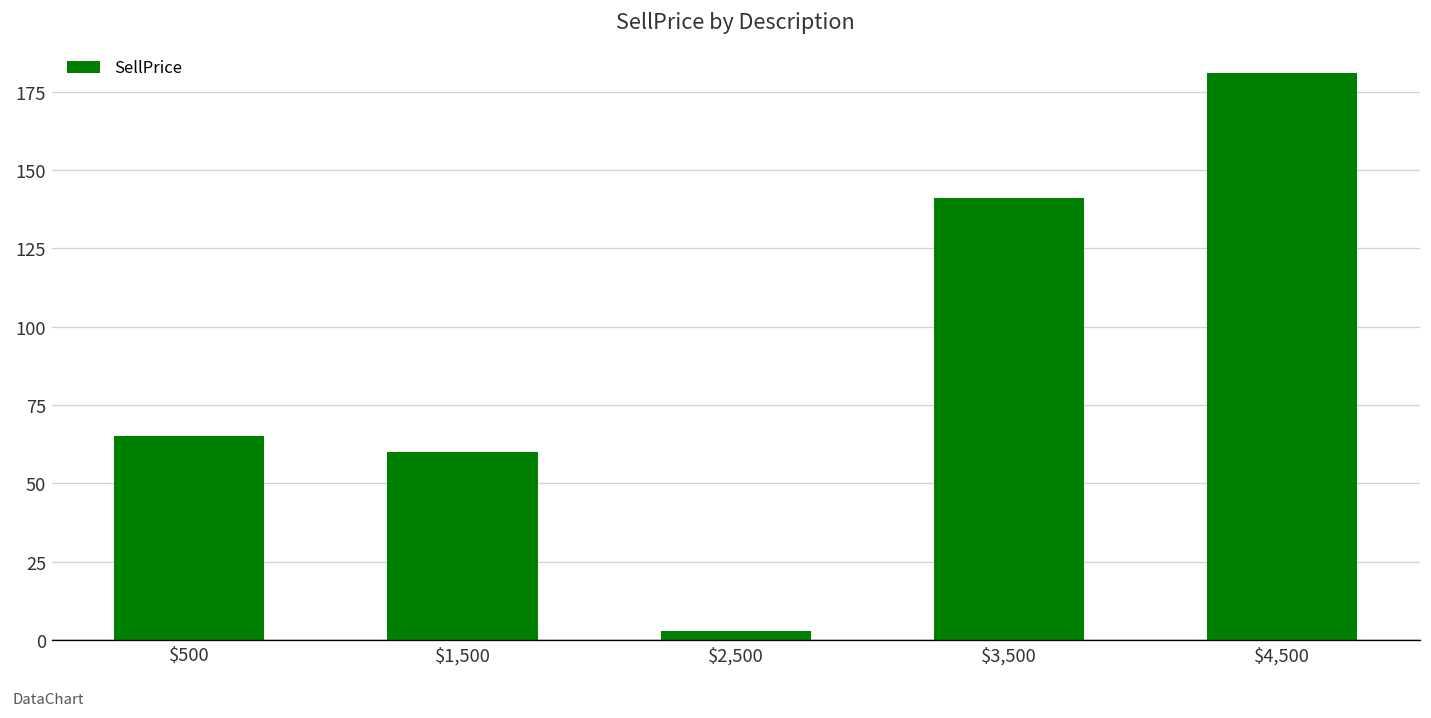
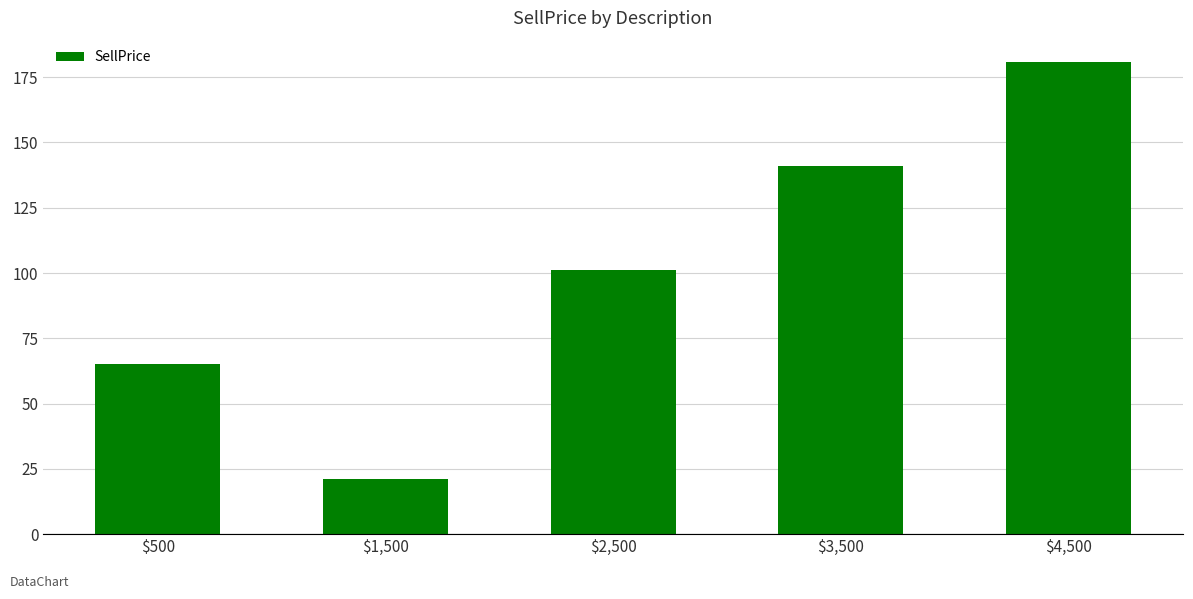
  {
    "$500": 65,
-   "$1,500": 60,
-   "$2,500": 3,
+   "$1,500": 21,
+   "$2,500": 101,
    "$3,500": 141,
    "$4,500": 181
  }
